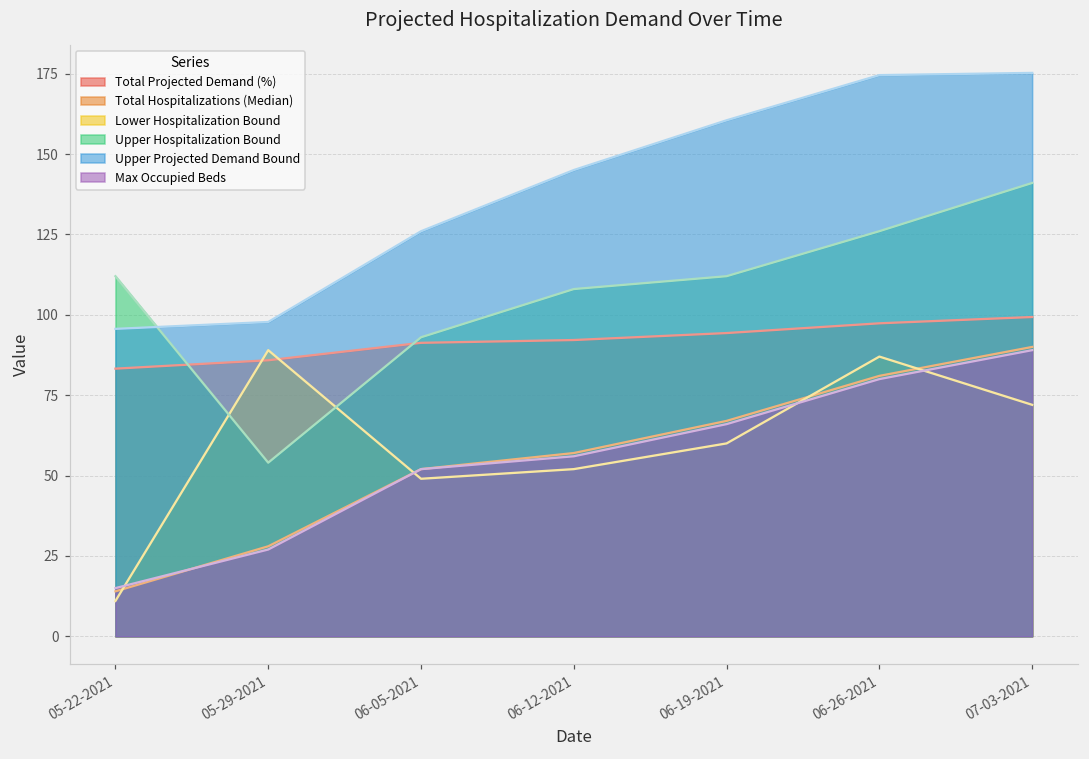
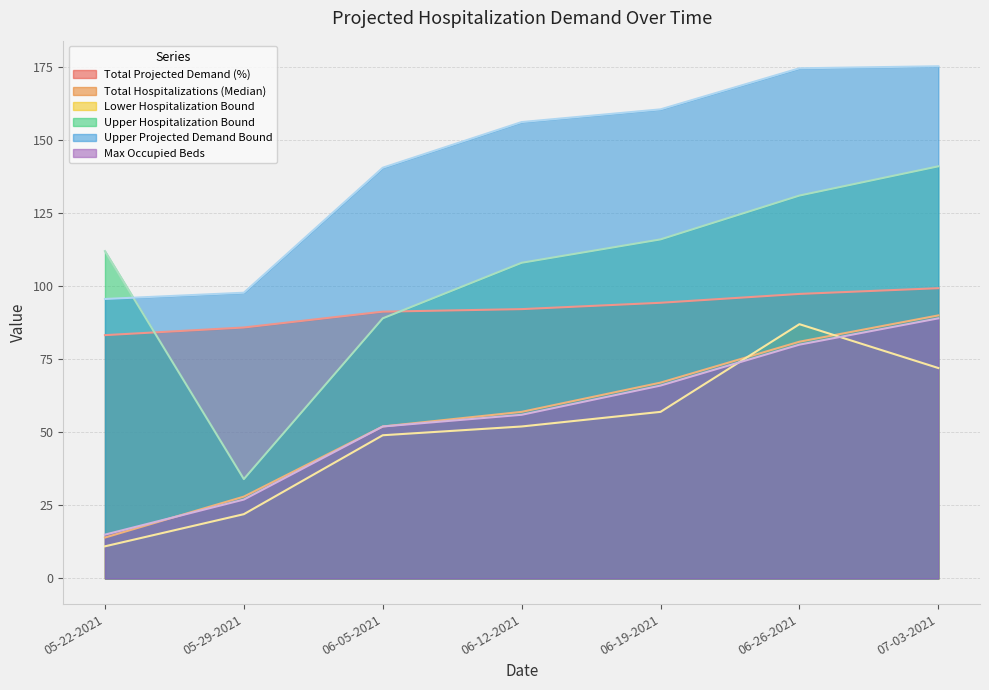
  {
    "Lower Hospitalization Bound": {
      "05-22-2021": 11,
-     "05-29-2021": 89,
+     "05-29-2021": 22,
      "06-05-2021": 49,
      "06-12-2021": 52,
-     "06-19-2021": 60,
+     "06-19-2021": 57,
      "06-26-2021": 87,
      "07-03-2021": 72
    },
    "Upper Hospitalization Bound": {
      "05-22-2021": 112,
-     "05-29-2021": 54,
-     "06-05-2021": 93,
+     "05-29-2021": 34,
+     "06-05-2021": 89,
      "06-12-2021": 108,
-     "06-19-2021": 112,
-     "06-26-2021": 126,
+     "06-19-2021": 116,
+     "06-26-2021": 131,
      "07-03-2021": 141
    },
    "Upper Projected Demand Bound": {
      "05-22-2021": 96,
      "05-29-2021": 98,
-     "06-05-2021": 126,
-     "06-12-2021": 145,
+     "06-05-2021": 141,
+     "06-12-2021": 156,
      "06-19-2021": 160,
      "06-26-2021": 175,
      "07-03-2021": 175
    },
    "Max Occupied Beds": {
      "05-22-2021": 15,
      "05-29-2021": 27,
      "06-12-2021": 56,
      "06-19-2021": 66,
      "06-26-2021": 80,
      "07-03-2021": 89
    }
  }
